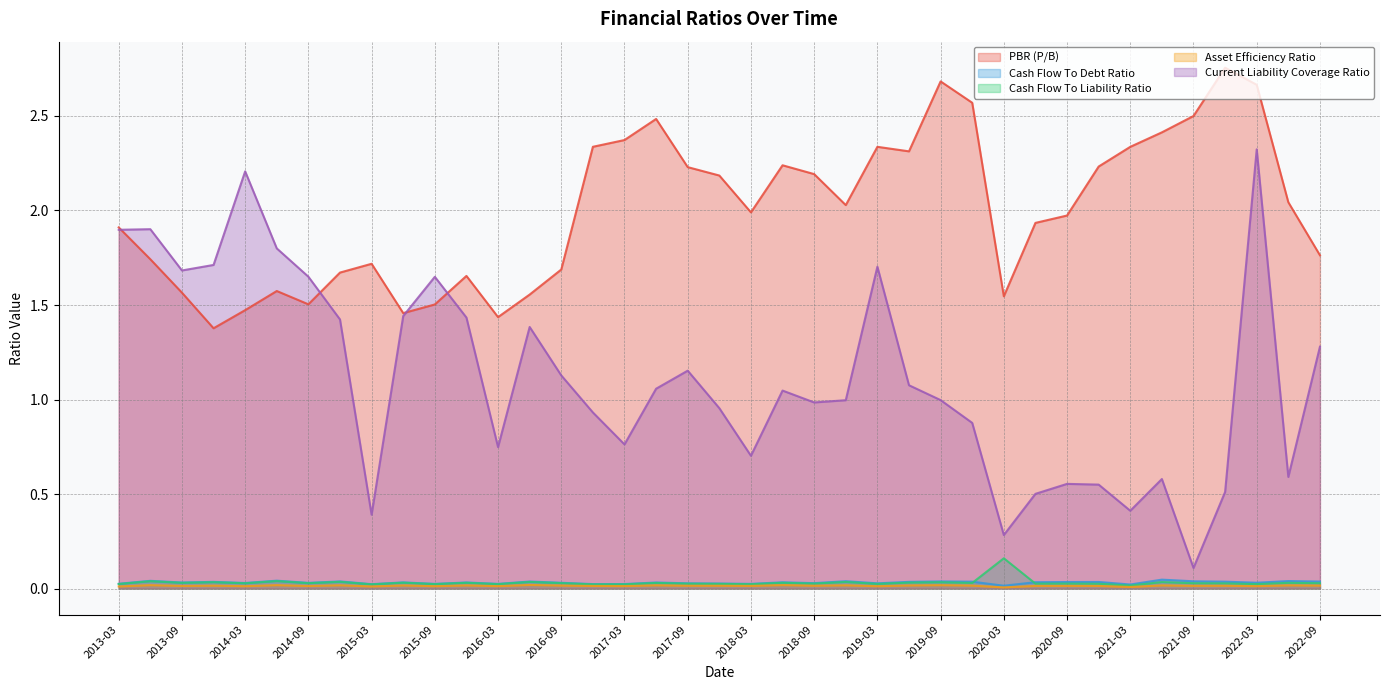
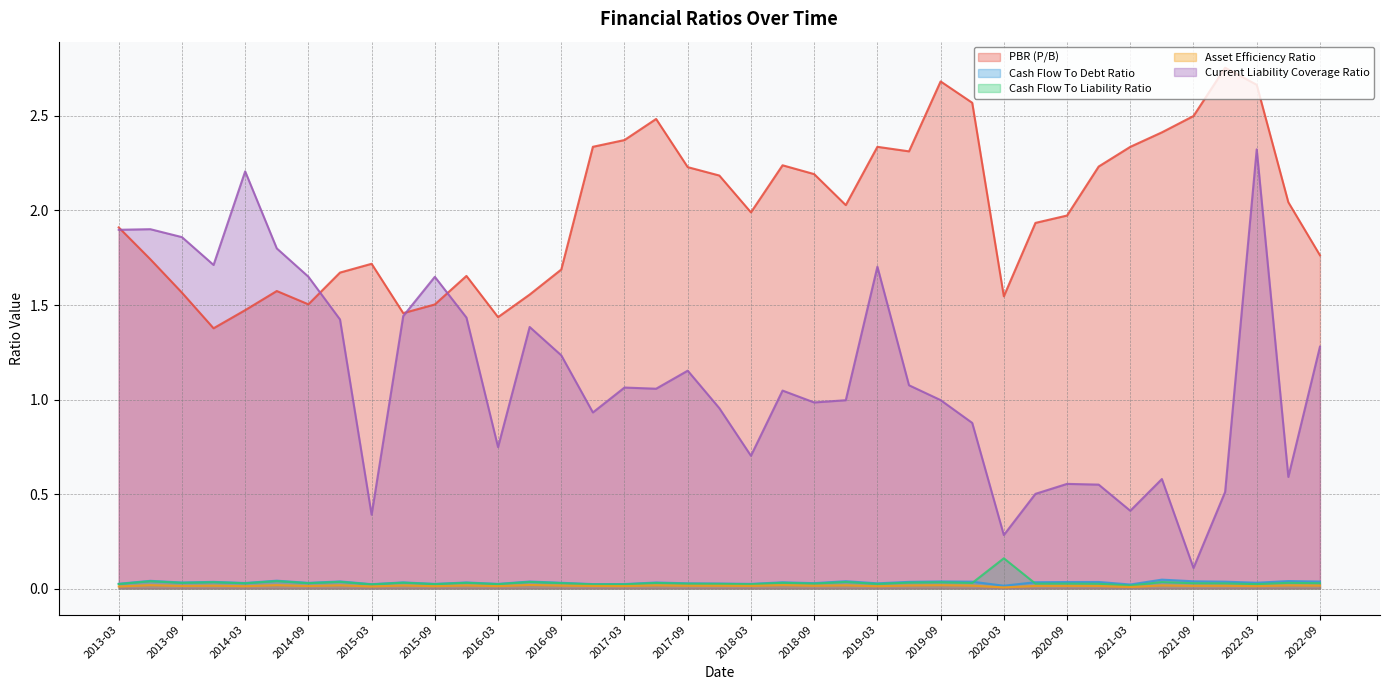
  {
    "Cash Flow To Liability Ratio": {
      "2020-03": 0.16
    },
    "Current Liability Coverage Ratio": {
-     "2013-09": 1.68,
+     "2013-09": 1.86,
      "2014-03": 2.21,
      "2014-09": 1.65,
      "2015-03": 0.39,
      "2015-09": 1.65,
      "2016-03": 0.75,
-     "2016-09": 1.13,
-     "2017-03": 0.76,
+     "2016-09": 1.23,
+     "2017-03": 1.06,
      "2017-09": 1.15,
      "2018-03": 0.70,
      "2018-09": 0.98,
      "2019-03": 1.70,
      "2019-09": 1.00,
      "2020-03": 0.28,
      "2020-09": 0.55,
      "2021-03": 0.41,
      "2021-09": 0.11,
      "2022-03": 2.32,
      "2022-09": 1.28
    }
  }
